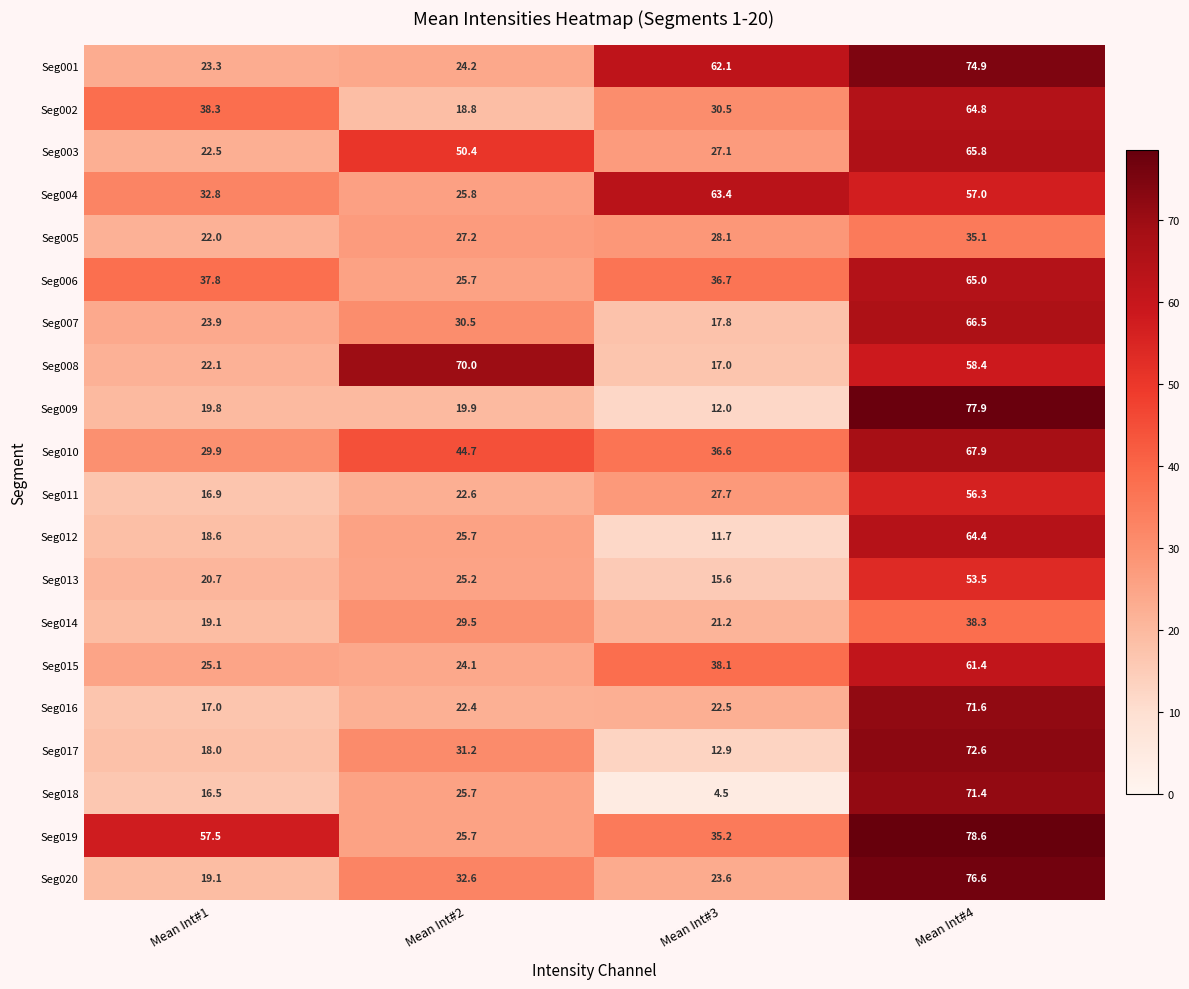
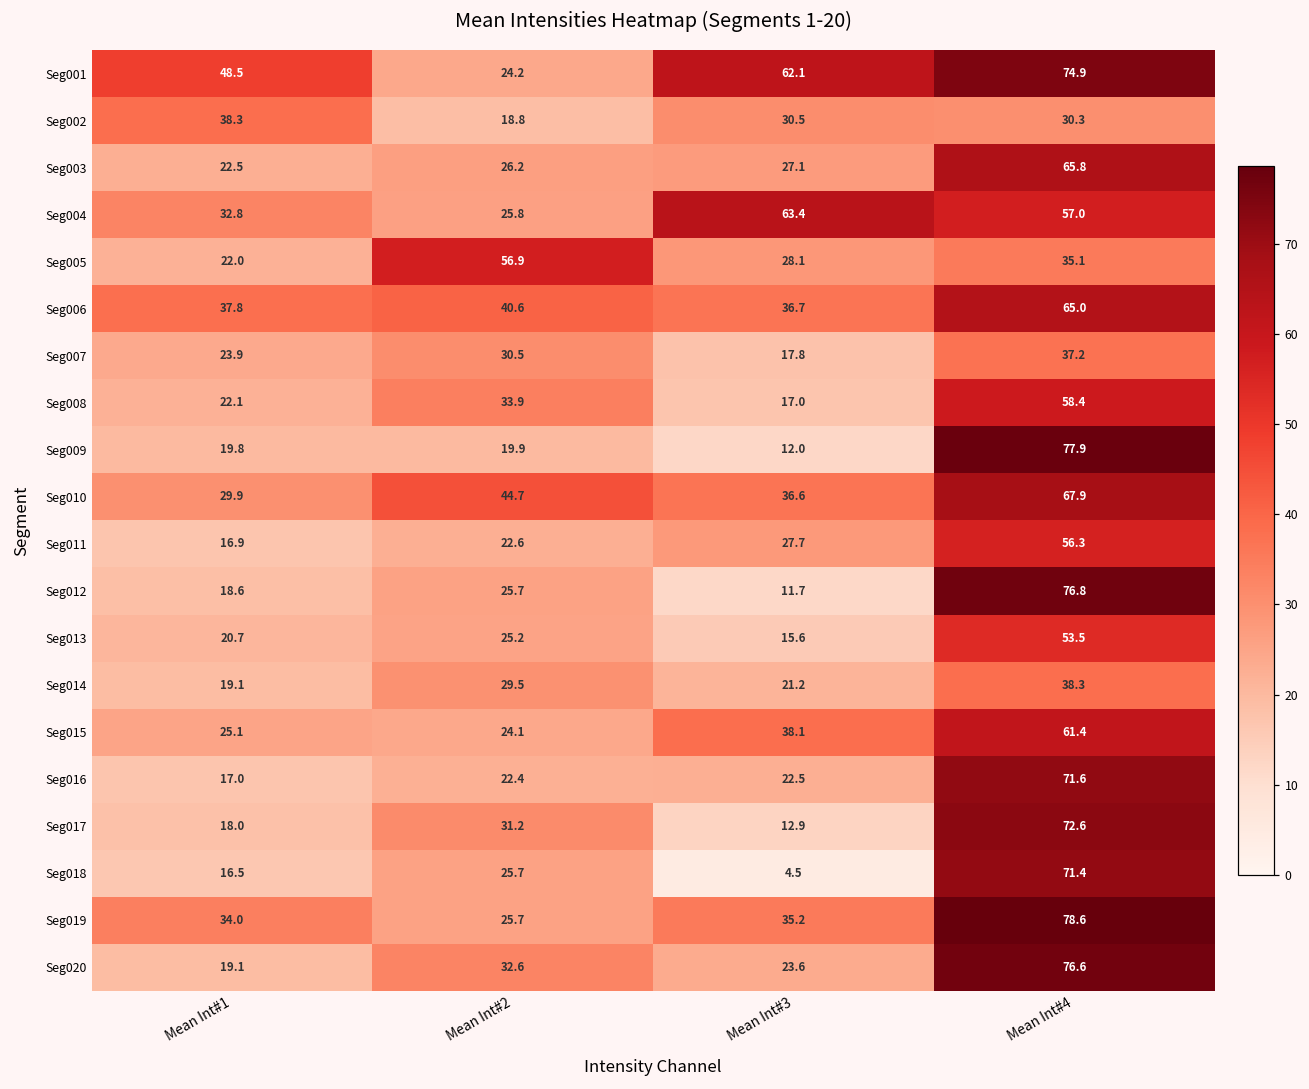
  {
    "Seg001": {
-     "Mean Int#1": 23.3,
+     "Mean Int#1": 48.5,
      "Mean Int#2": 24.2,
      "Mean Int#3": 62.1,
      "Mean Int#4": 74.9
    },
    "Seg002": {
      "Mean Int#1": 38.3,
      "Mean Int#2": 18.8,
      "Mean Int#3": 30.5,
-     "Mean Int#4": 64.8
+     "Mean Int#4": 30.3
    },
    "Seg003": {
      "Mean Int#1": 22.5,
-     "Mean Int#2": 50.4,
+     "Mean Int#2": 26.2,
      "Mean Int#3": 27.1,
      "Mean Int#4": 65.8
    },
    "Seg004": {
      "Mean Int#1": 32.8,
      "Mean Int#2": 25.8,
      "Mean Int#3": 63.4,
      "Mean Int#4": 57.0
    },
    "Seg005": {
      "Mean Int#1": 22.0,
-     "Mean Int#2": 27.2,
+     "Mean Int#2": 56.9,
      "Mean Int#3": 28.1,
      "Mean Int#4": 35.1
    },
    "Seg006": {
      "Mean Int#1": 37.8,
-     "Mean Int#2": 25.7,
+     "Mean Int#2": 40.6,
      "Mean Int#3": 36.7,
      "Mean Int#4": 65.0
    },
    "Seg007": {
      "Mean Int#1": 23.9,
      "Mean Int#2": 30.5,
      "Mean Int#3": 17.8,
-     "Mean Int#4": 66.5
+     "Mean Int#4": 37.2
    },
    "Seg008": {
      "Mean Int#1": 22.1,
-     "Mean Int#2": 70.0,
+     "Mean Int#2": 33.9,
      "Mean Int#3": 17.0,
      "Mean Int#4": 58.4
    },
    "Seg009": {
      "Mean Int#1": 19.8,
      "Mean Int#2": 19.9,
      "Mean Int#3": 12.0,
      "Mean Int#4": 77.9
    },
    "Seg010": {
      "Mean Int#1": 29.9,
      "Mean Int#2": 44.7,
      "Mean Int#3": 36.6,
      "Mean Int#4": 67.9
    },
    "Seg011": {
      "Mean Int#1": 16.9,
      "Mean Int#2": 22.6,
      "Mean Int#3": 27.7,
      "Mean Int#4": 56.3
    },
    "Seg012": {
      "Mean Int#1": 18.6,
      "Mean Int#2": 25.7,
      "Mean Int#3": 11.7,
-     "Mean Int#4": 64.4
+     "Mean Int#4": 76.8
    },
    "Seg013": {
      "Mean Int#1": 20.7,
      "Mean Int#2": 25.2,
      "Mean Int#3": 15.6,
      "Mean Int#4": 53.5
    },
    "Seg014": {
      "Mean Int#1": 19.1,
      "Mean Int#2": 29.5,
      "Mean Int#3": 21.2,
      "Mean Int#4": 38.3
    },
    "Seg015": {
      "Mean Int#1": 25.1,
      "Mean Int#2": 24.1,
      "Mean Int#3": 38.1,
      "Mean Int#4": 61.4
    },
    "Seg016": {
      "Mean Int#1": 17.0,
      "Mean Int#2": 22.4,
      "Mean Int#3": 22.5,
      "Mean Int#4": 71.6
    },
    "Seg017": {
      "Mean Int#1": 18.0,
      "Mean Int#2": 31.2,
      "Mean Int#3": 12.9,
      "Mean Int#4": 72.6
    },
    "Seg018": {
      "Mean Int#1": 16.5,
      "Mean Int#2": 25.7,
      "Mean Int#3": 4.5,
      "Mean Int#4": 71.4
    },
    "Seg019": {
-     "Mean Int#1": 57.5,
+     "Mean Int#1": 34.0,
      "Mean Int#2": 25.7,
      "Mean Int#3": 35.2,
      "Mean Int#4": 78.6
    },
    "Seg020": {
      "Mean Int#1": 19.1,
      "Mean Int#2": 32.6,
      "Mean Int#3": 23.6,
      "Mean Int#4": 76.6
    }
  }
